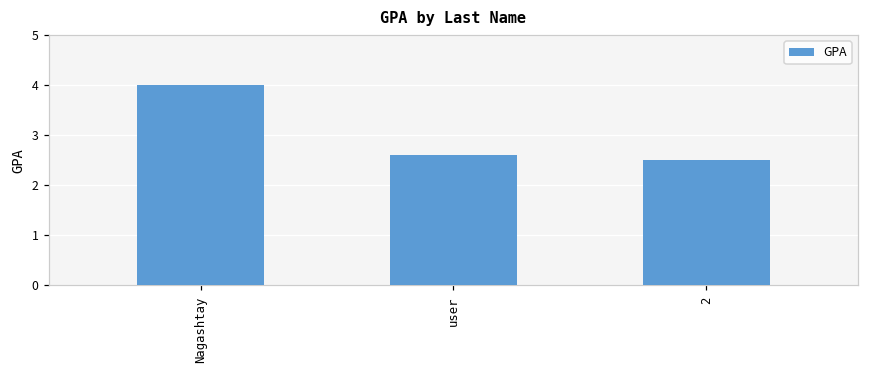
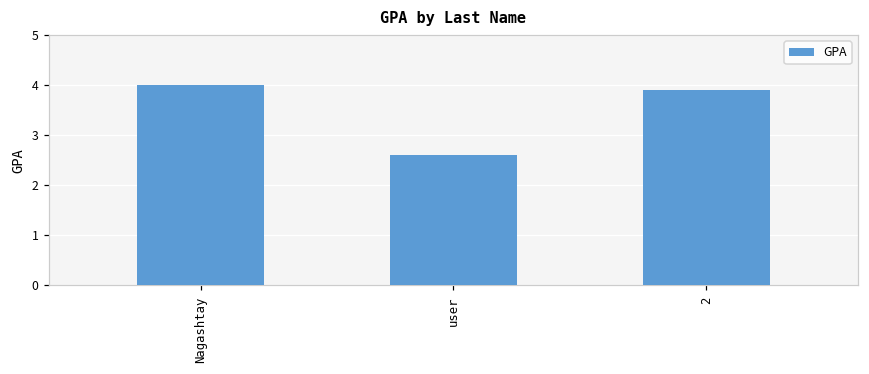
  {
    "Nagashtay": 4.0,
    "user": 2.6,
-   "2": 2.5
+   "2": 3.9
  }
